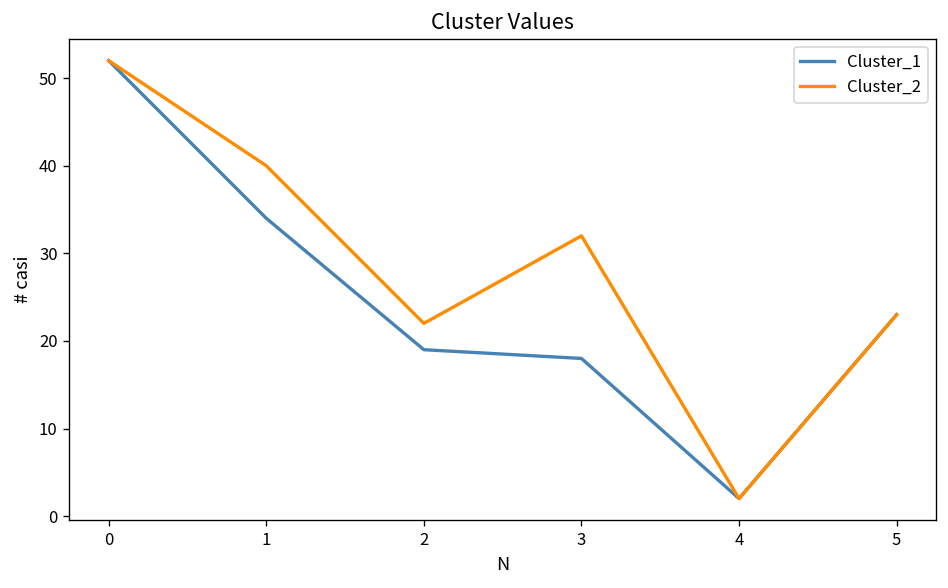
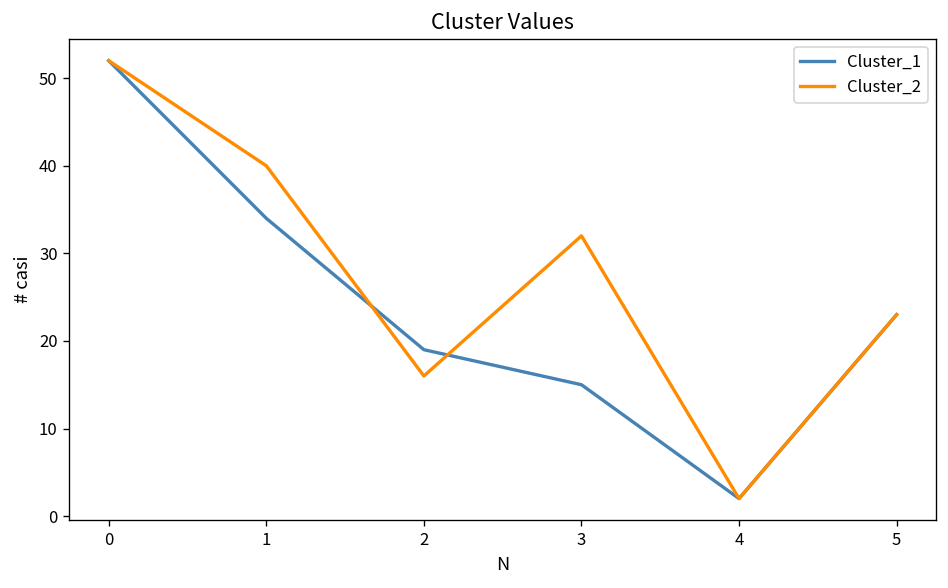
  {
    "Cluster_1": {
      "1": 34,
      "2": 19,
-     "3": 18
+     "3": 15
    },
    "Cluster_2": {
      "1": 40,
-     "2": 22,
+     "2": 16,
      "3": 32
    }
  }
